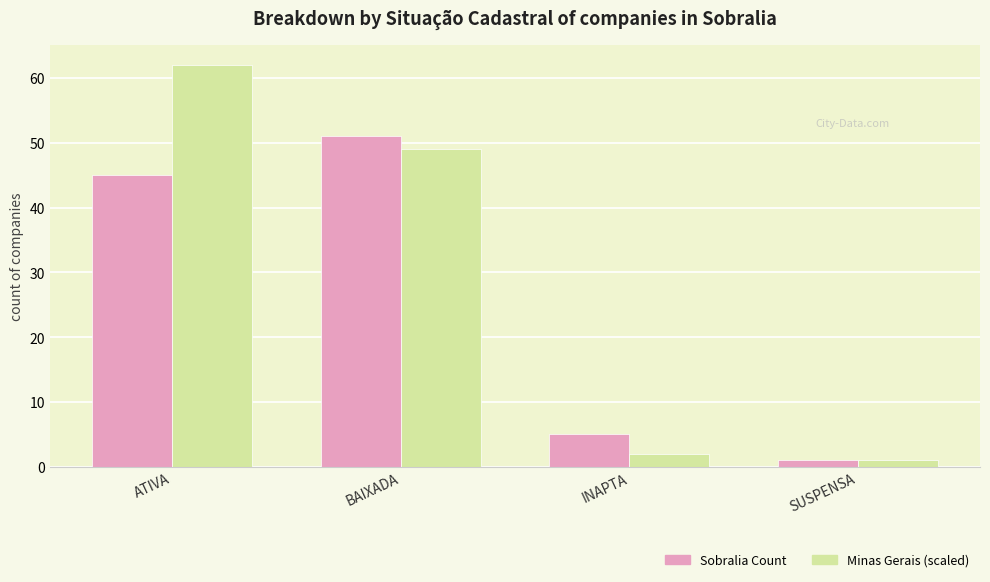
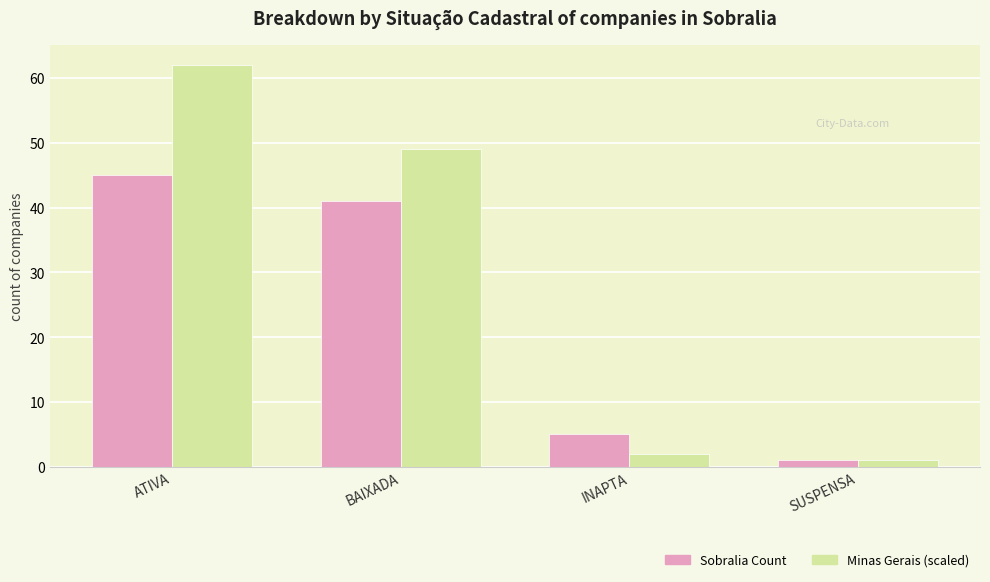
  {
    "Sobralia Count": {
      "ATIVA": 45,
-     "BAIXADA": 51,
+     "BAIXADA": 41,
      "INAPTA": 5,
      "SUSPENSA": 1
    },
    "Minas Gerais (scaled)": {
      "ATIVA": 62,
      "BAIXADA": 49,
      "INAPTA": 2,
      "SUSPENSA": 1
    }
  }
